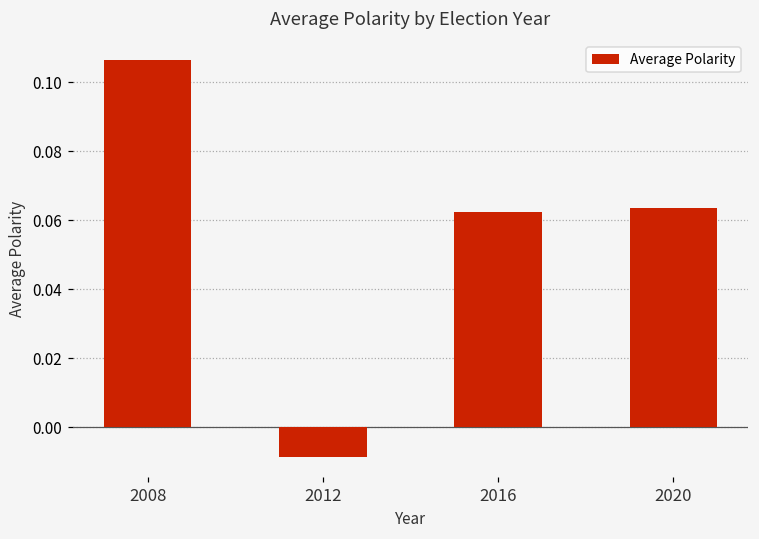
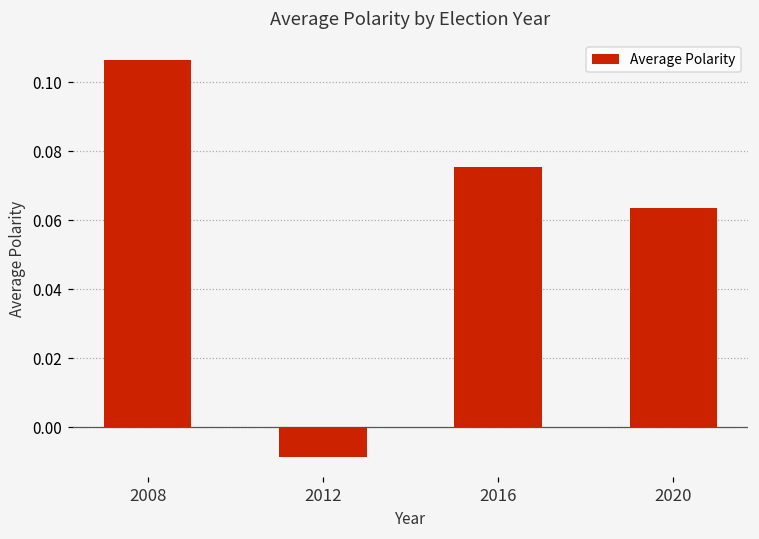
  {
    "2008": 0.106,
    "2012": -0.009,
-   "2016": 0.063,
+   "2016": 0.075,
    "2020": 0.064
  }
